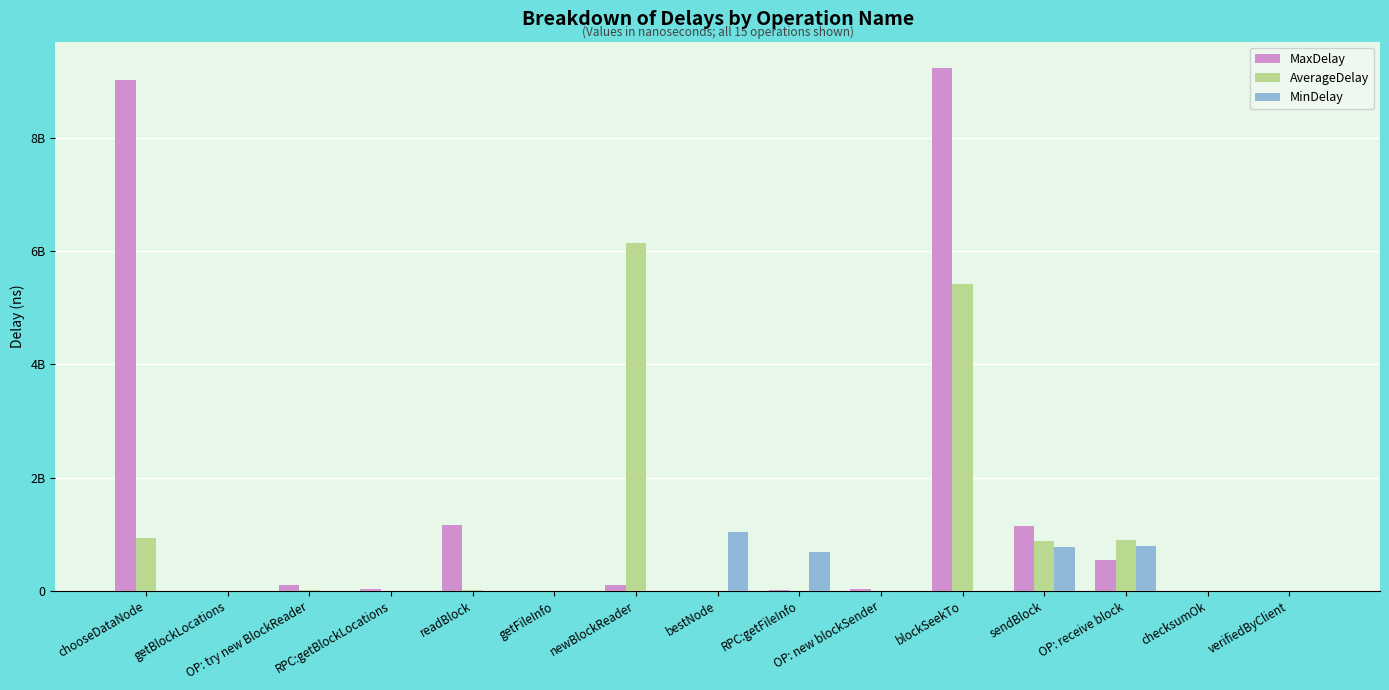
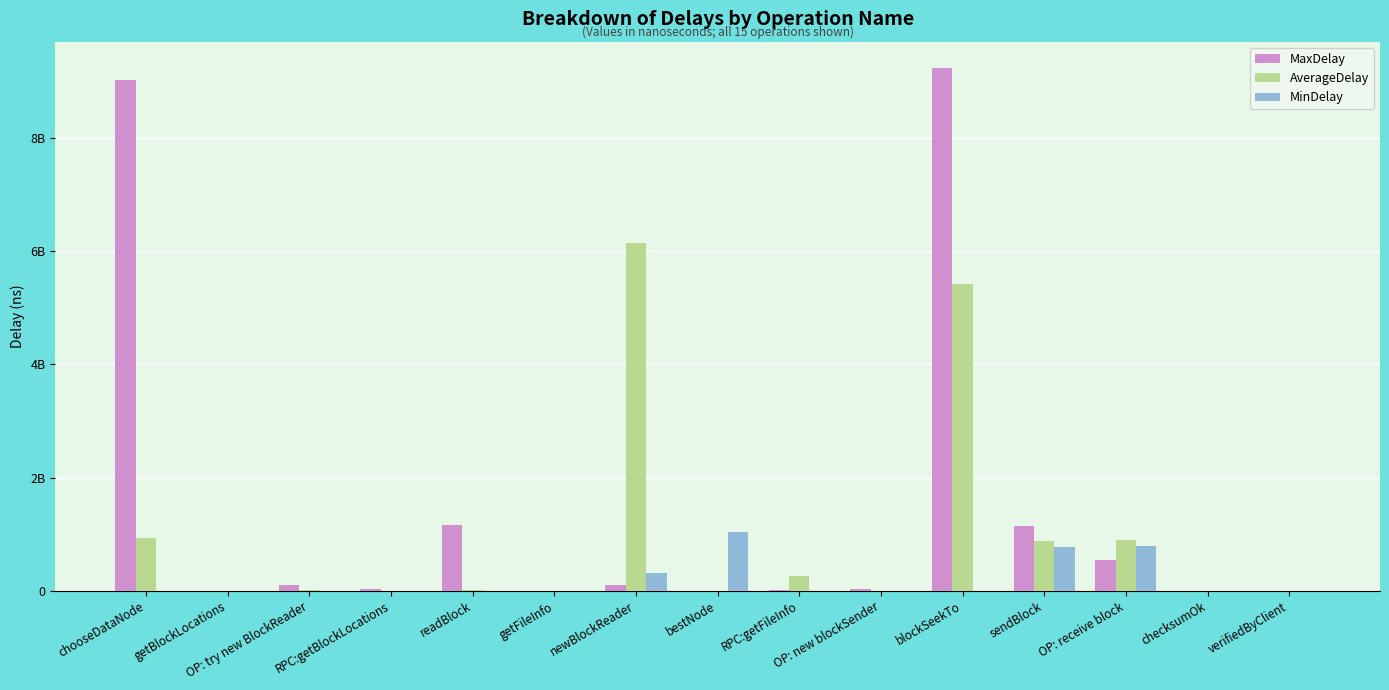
  {
    "MaxDelay": {
      "chooseDataNode": 9000000000,
      "OP: try new BlockReader": 100000000,
      "readBlock": 1200000000,
      "newBlockReader": 100000000,
      "blockSeekTo": 9200000000,
      "sendBlock": 1100000000,
      "OP: receive block": 600000000
    },
    "AverageDelay": {
      "chooseDataNode": 900000000,
      "newBlockReader": 6100000000,
-     "RPC:getFileInfo": 0,
+     "RPC:getFileInfo": 300000000,
      "blockSeekTo": 5400000000,
      "sendBlock": 900000000,
      "OP: receive block": 900000000
    },
    "MinDelay": {
      "chooseDataNode": 0,
      "getBlockLocations": 0,
      "getFileInfo": 0,
-     "newBlockReader": 0,
+     "newBlockReader": 300000000,
      "bestNode": 1000000000,
-     "RPC:getFileInfo": 700000000,
+     "RPC:getFileInfo": 0,
      "OP: new blockSender": 0,
      "blockSeekTo": 0,
      "sendBlock": 800000000,
      "OP: receive block": 800000000
    }
  }
